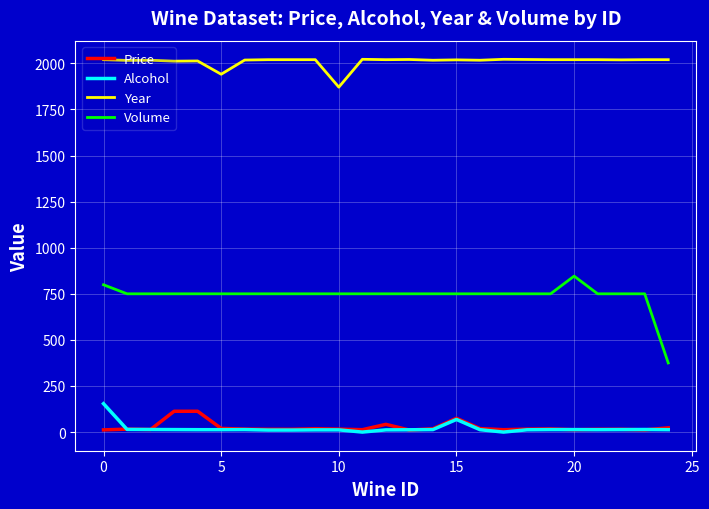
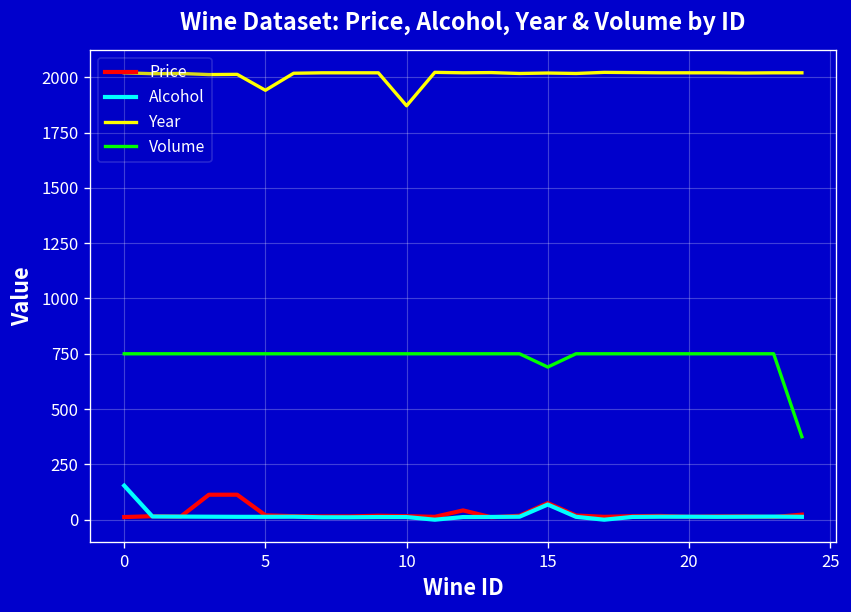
  {
    "Price": {
      "0": 10
    },
    "Alcohol": {
      "0": 150
    },
    "Year": {
      "5": 1940,
      "10": 1870,
      "15": 2020,
      "20": 2020
    },
    "Volume": {
-     "0": 800,
+     "0": 750,
      "5": 750,
      "10": 750,
-     "15": 750,
-     "20": 850
+     "15": 690,
+     "20": 750
    }
  }
